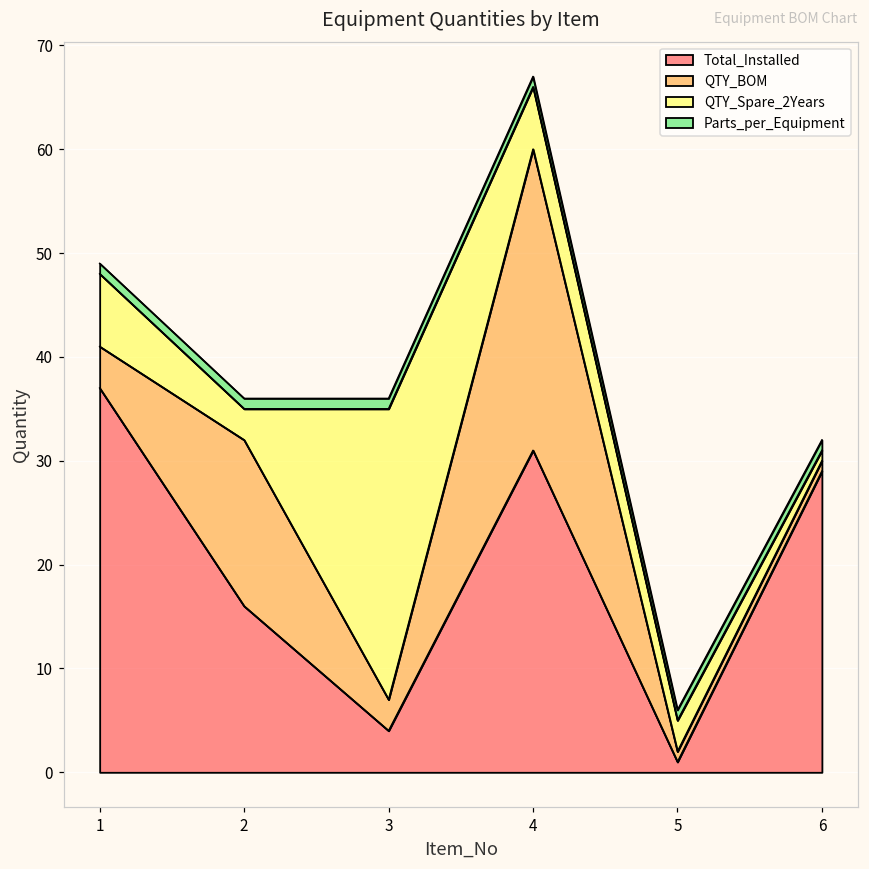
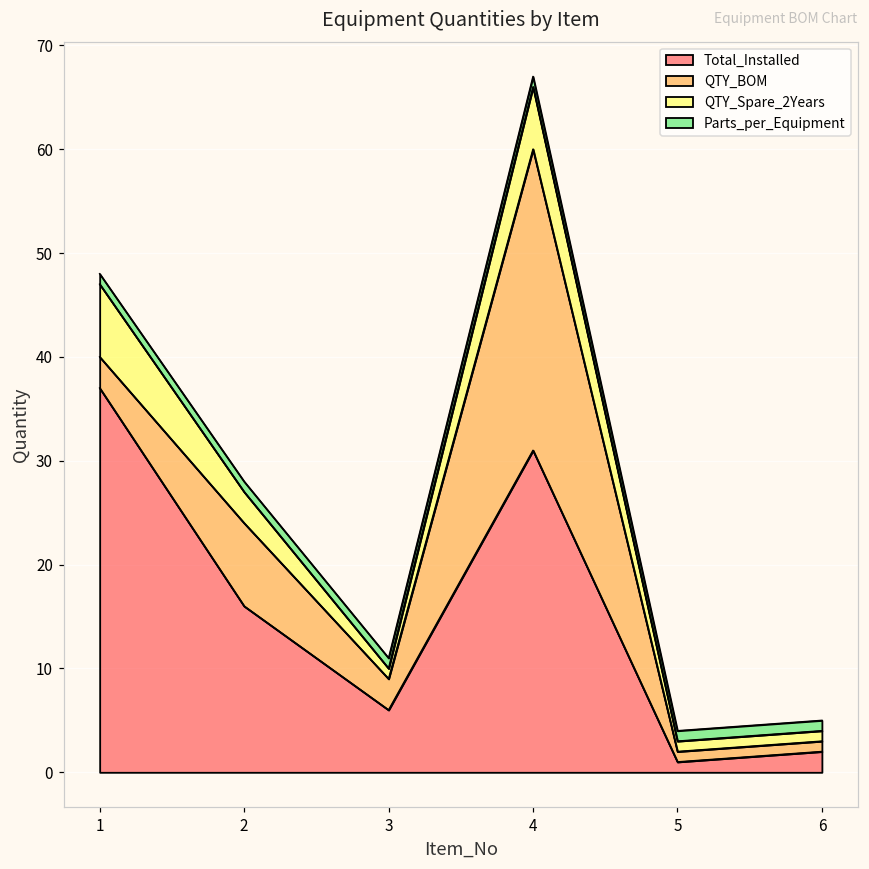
  {
    "Total_Installed": {
      "1": 37,
      "2": 16,
-     "3": 4,
+     "3": 6,
      "4": 31,
      "5": 1,
-     "6": 29
+     "6": 2
    },
    "QTY_BOM": {
-     "1": 4,
-     "2": 16,
+     "1": 3,
+     "2": 8,
      "3": 3,
      "4": 29,
      "5": 1,
      "6": 1
    },
    "QTY_Spare_2Years": {
      "1": 7,
      "2": 3,
-     "3": 28,
+     "3": 1,
      "4": 6,
-     "5": 3,
+     "5": 1,
      "6": 1
    },
    "Parts_per_Equipment": {
      "1": 1,
      "2": 1,
      "3": 1,
      "4": 1,
      "5": 1,
      "6": 1
    }
  }
